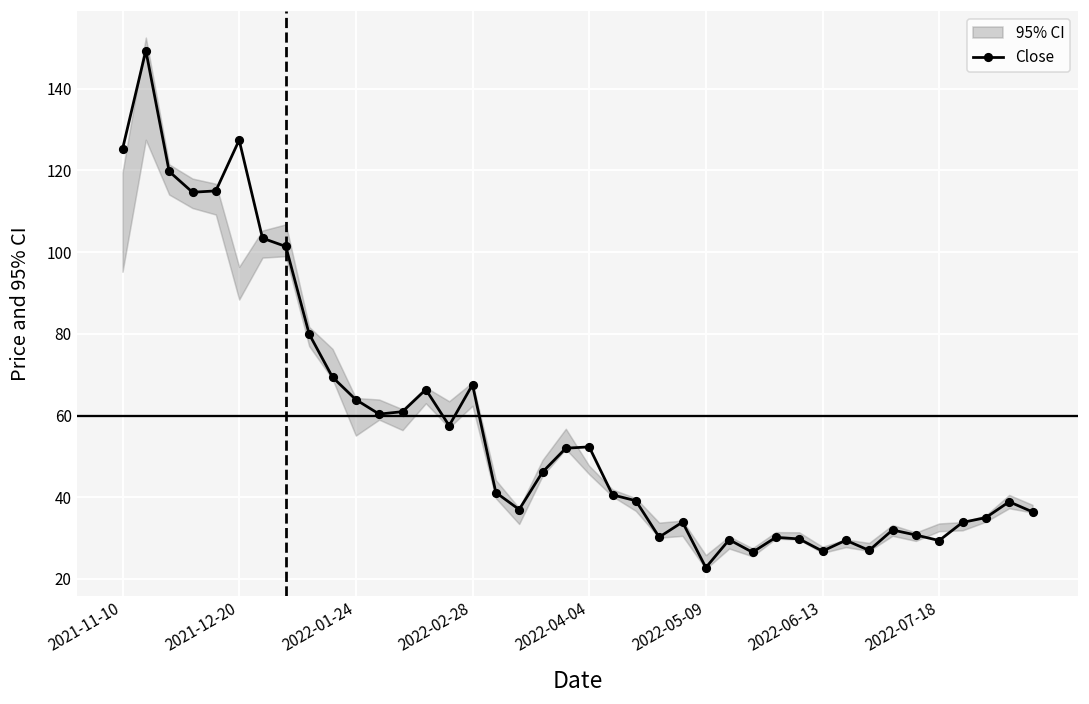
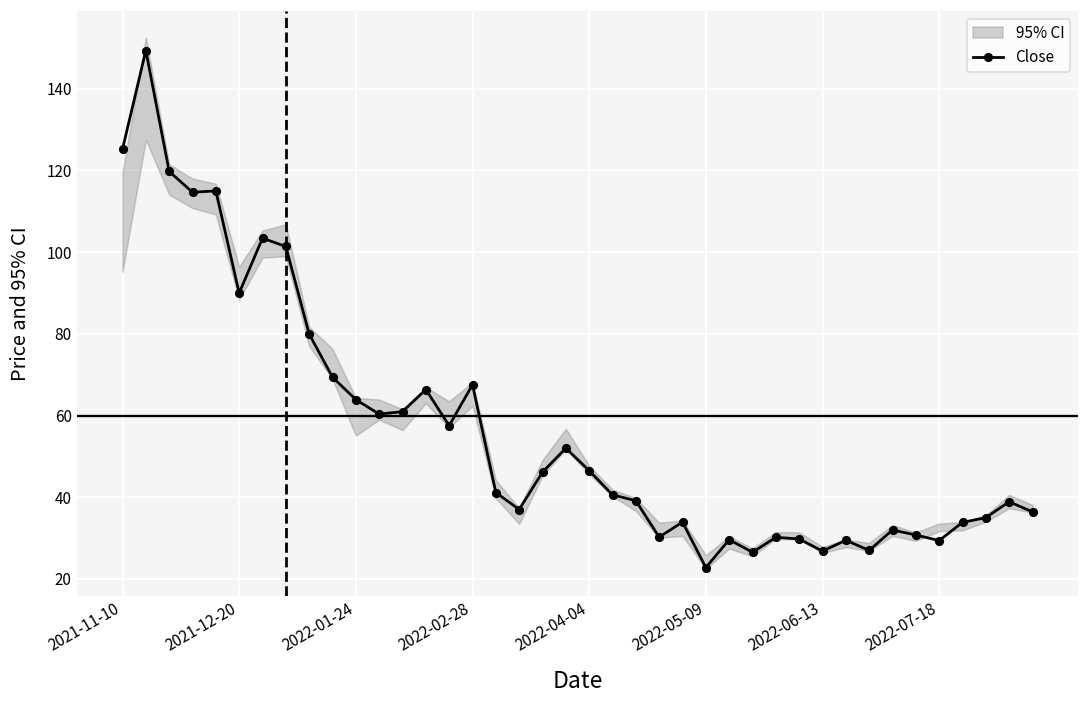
  {
    "Close": {
      "2021-11-10": 125,
-     "2021-12-20": 127,
-     "2022-04-04": 52,
+     "2021-12-20": 90,
+     "2022-04-04": 47,
      "2022-05-09": 23,
      "2022-06-13": 27,
      "2022-07-18": 29
    }
  }
